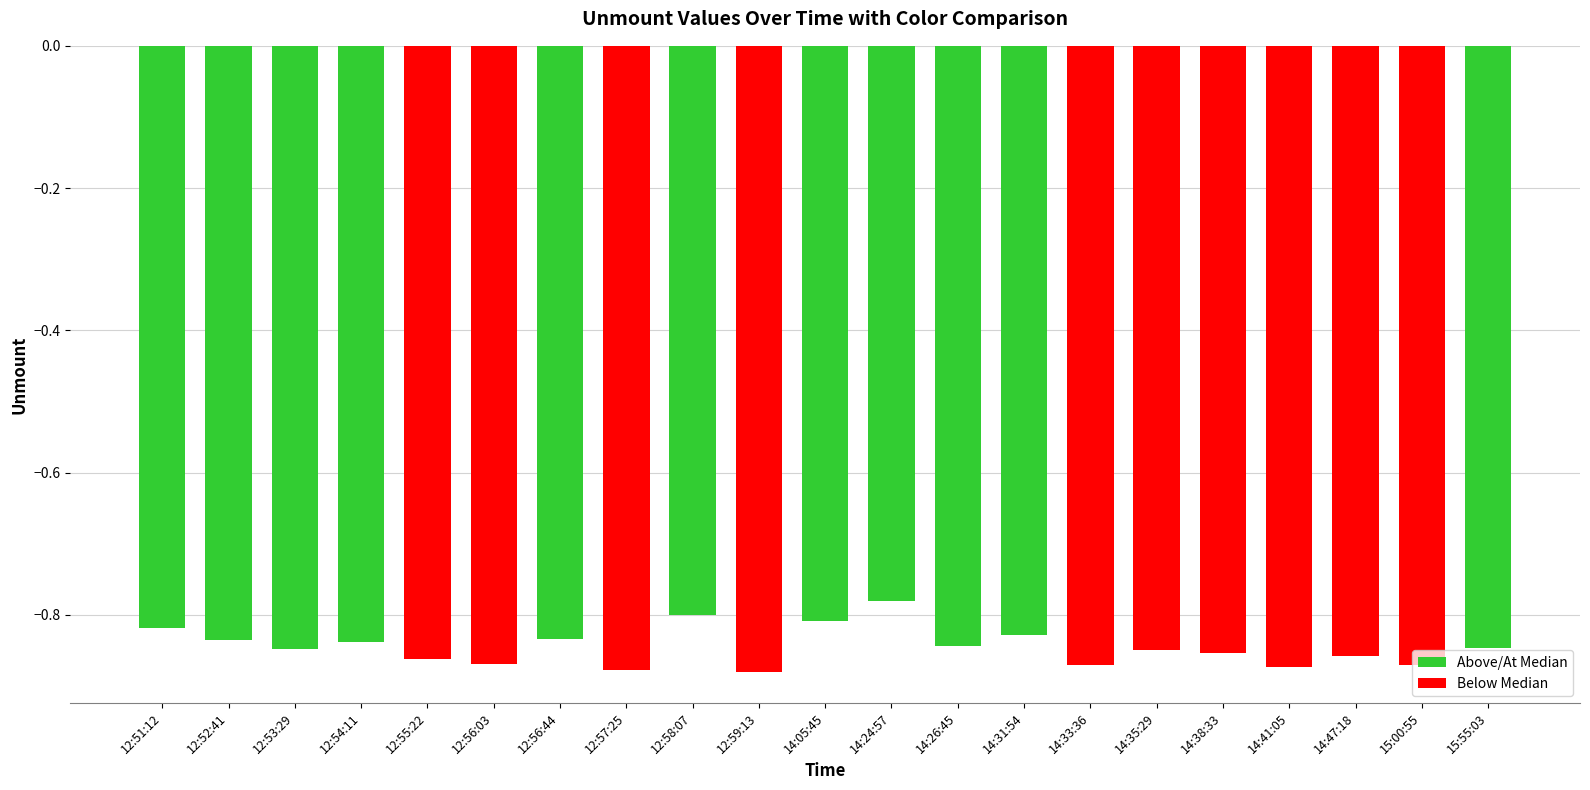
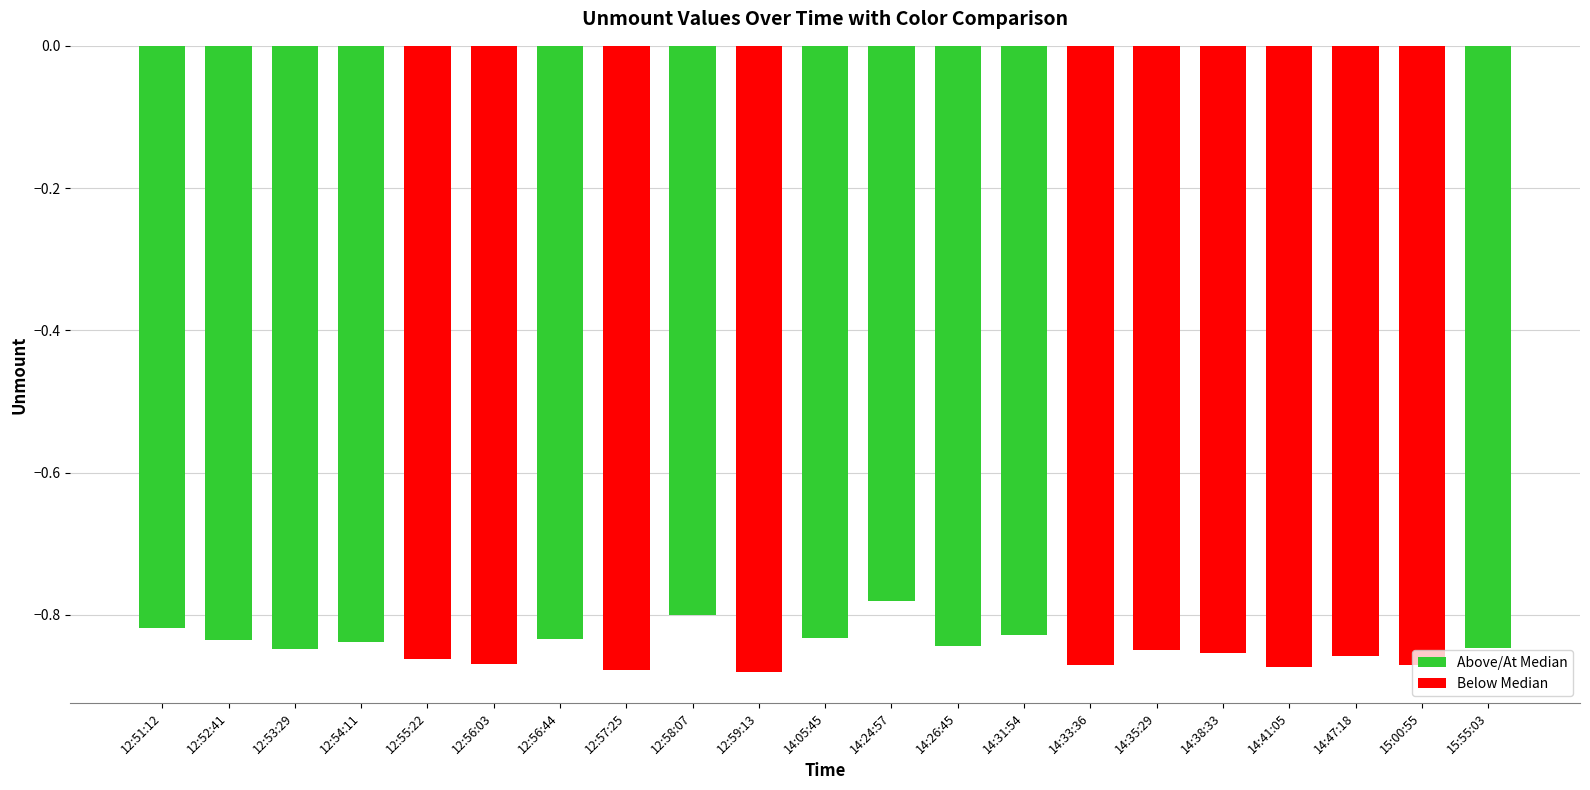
  {
    "12:51:12": -0.82,
    "12:52:41": -0.84,
    "12:53:29": -0.85,
    "12:54:11": -0.84,
    "12:55:22": -0.86,
    "12:56:03": -0.87,
    "12:56:44": -0.83,
    "12:57:25": -0.88,
    "12:58:07": -0.80,
    "12:59:13": -0.88,
-   "14:05:45": -0.81,
+   "14:05:45": -0.83,
    "14:24:57": -0.78,
    "14:26:45": -0.84,
    "14:31:54": -0.83,
    "14:33:36": -0.87,
    "14:35:29": -0.85,
    "14:38:33": -0.85,
    "14:41:05": -0.87,
    "14:47:18": -0.86,
    "15:55:03": -0.85
  }
